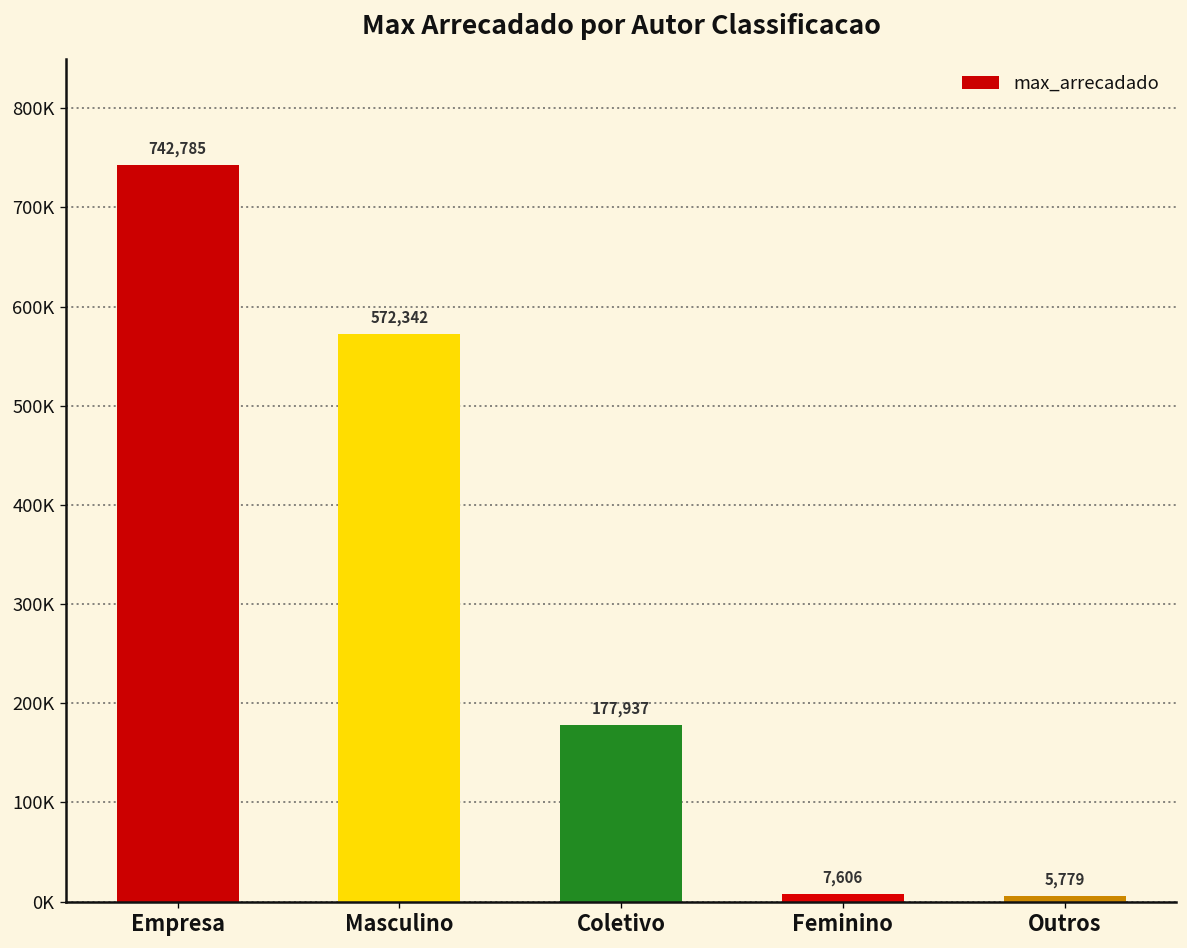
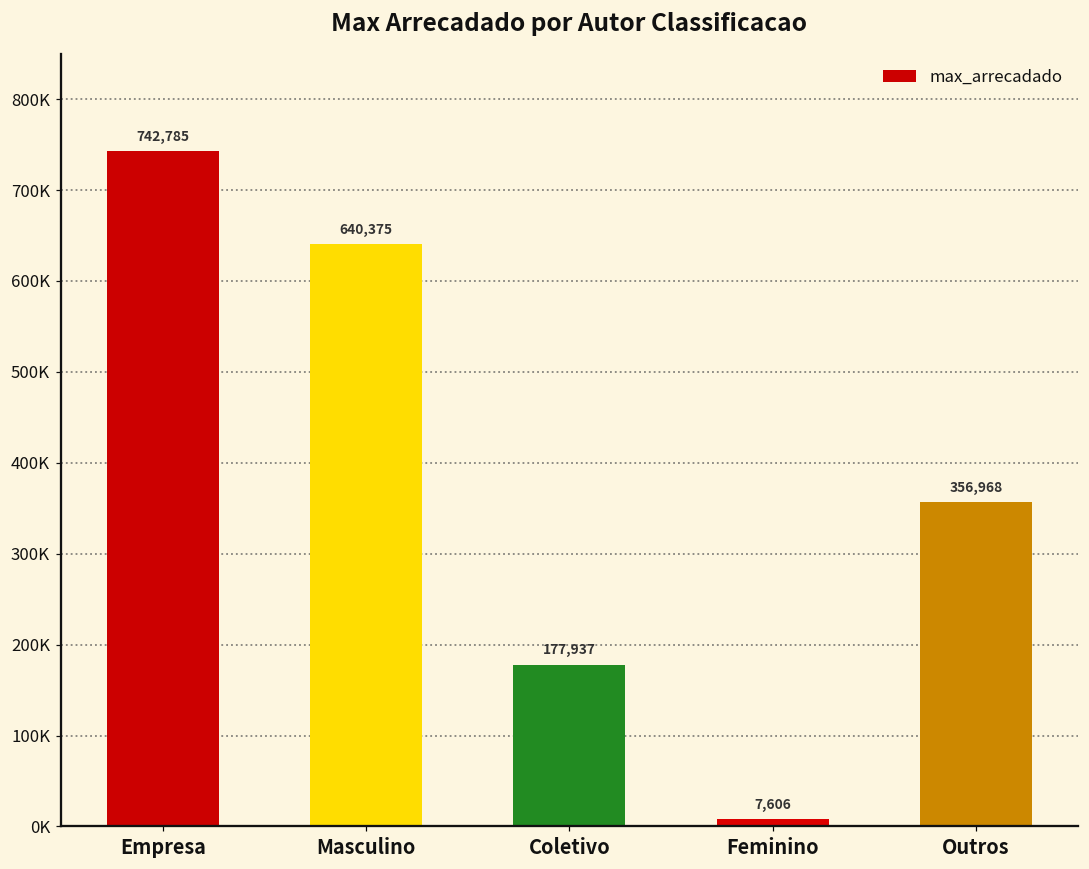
  {
    "Empresa": "742,785",
-   "Masculino": "572,342",
+   "Masculino": "640,375",
    "Coletivo": "177,937",
    "Feminino": "7,606",
-   "Outros": "5,779"
+   "Outros": "356,968"
  }
